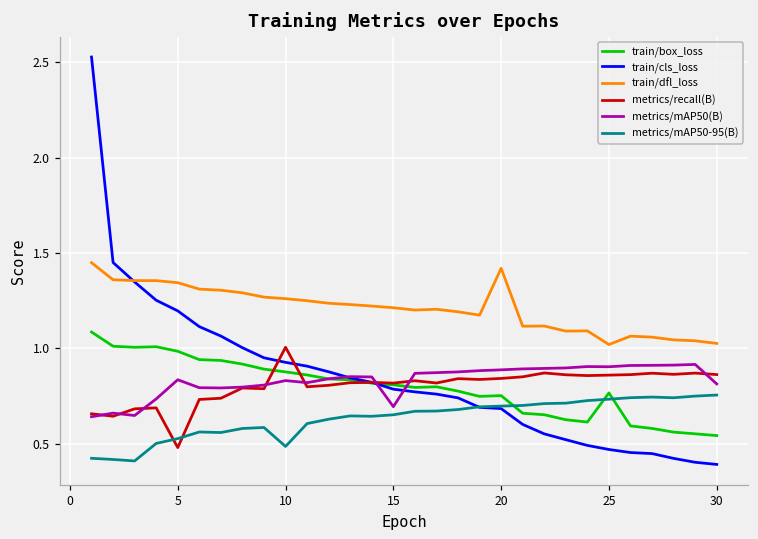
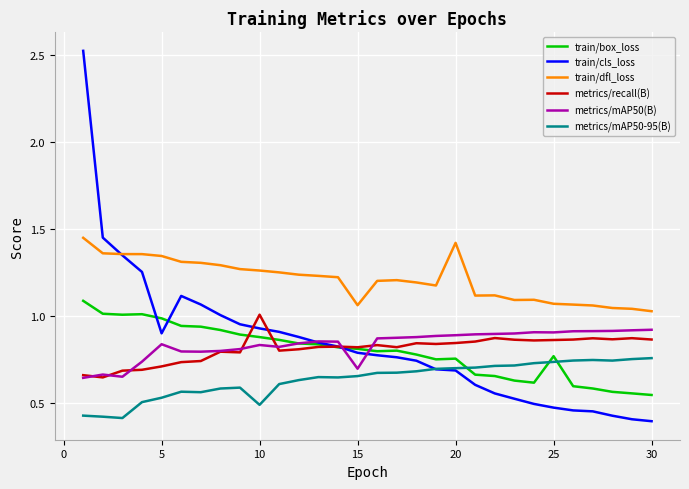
  {
    "train/box_loss": {
      "5": 0.99,
      "10": 0.88,
      "20": 0.75,
      "25": 0.77,
      "30": 0.54
    },
    "train/cls_loss": {
-     "5": 1.20,
+     "5": 0.90,
      "10": 0.93,
      "15": 0.79,
      "25": 0.47,
      "30": 0.39
    },
    "train/dfl_loss": {
      "5": 1.34,
      "10": 1.26,
-     "15": 1.21,
+     "15": 1.06,
      "20": 1.42,
-     "25": 1.02,
+     "25": 1.07,
      "30": 1.03
    },
    "metrics/recall(B)": {
-     "5": 0.48,
+     "5": 0.71,
      "10": 1.01,
      "20": 0.84,
      "25": 0.86,
      "30": 0.86
    },
    "metrics/mAP50(B)": {
      "5": 0.84,
      "10": 0.83,
      "15": 0.70,
      "20": 0.89,
      "25": 0.90,
-     "30": 0.81
+     "30": 0.92
    },
    "metrics/mAP50-95(B)": {
      "5": 0.53,
      "10": 0.49,
      "15": 0.65,
      "25": 0.73,
      "30": 0.76
    }
  }
